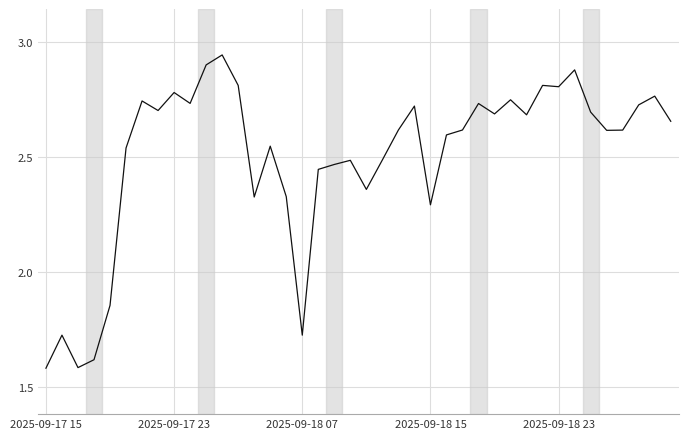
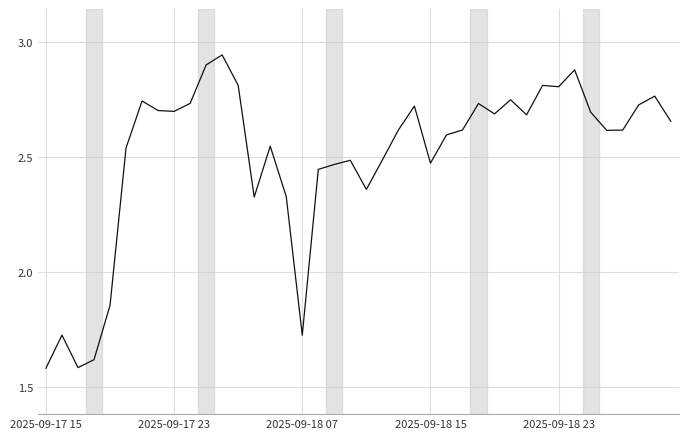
  {
    "2025-09-17 15": 1.58,
-   "2025-09-17 23": 2.78,
+   "2025-09-17 23": 2.70,
    "2025-09-18 07": 1.73,
-   "2025-09-18 15": 2.29,
+   "2025-09-18 15": 2.47,
    "2025-09-18 23": 2.81
  }
